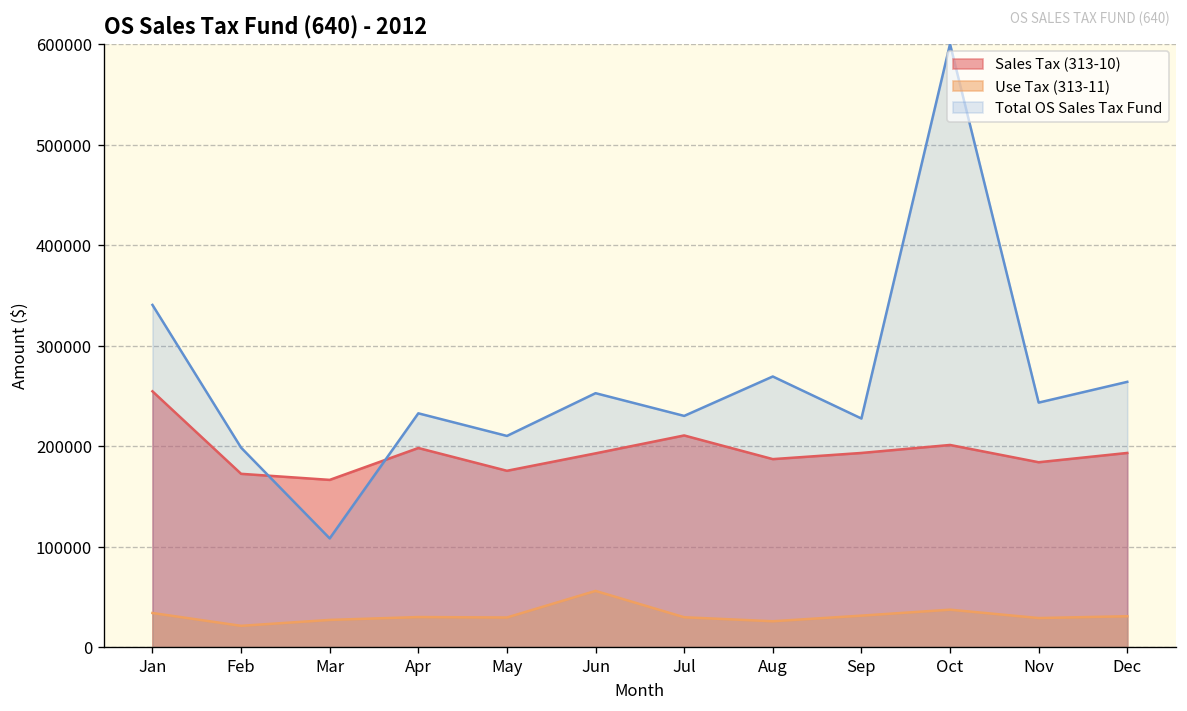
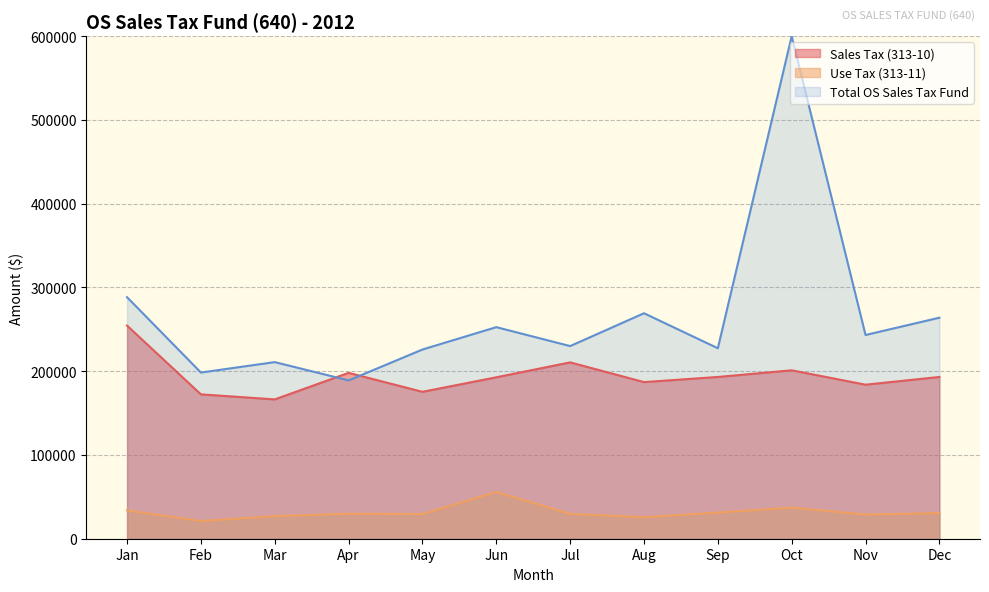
  {
    "Total OS Sales Tax Fund": {
-     "Jan": 340000,
+     "Jan": 290000,
      "Feb": 200000,
-     "Mar": 110000,
-     "Apr": 230000,
-     "May": 210000,
+     "Mar": 210000,
+     "Apr": 190000,
+     "May": 230000,
      "Jun": 250000,
      "Jul": 230000,
      "Aug": 270000,
      "Sep": 230000,
      "Oct": 600000,
      "Nov": 240000,
      "Dec": 260000
    }
  }
